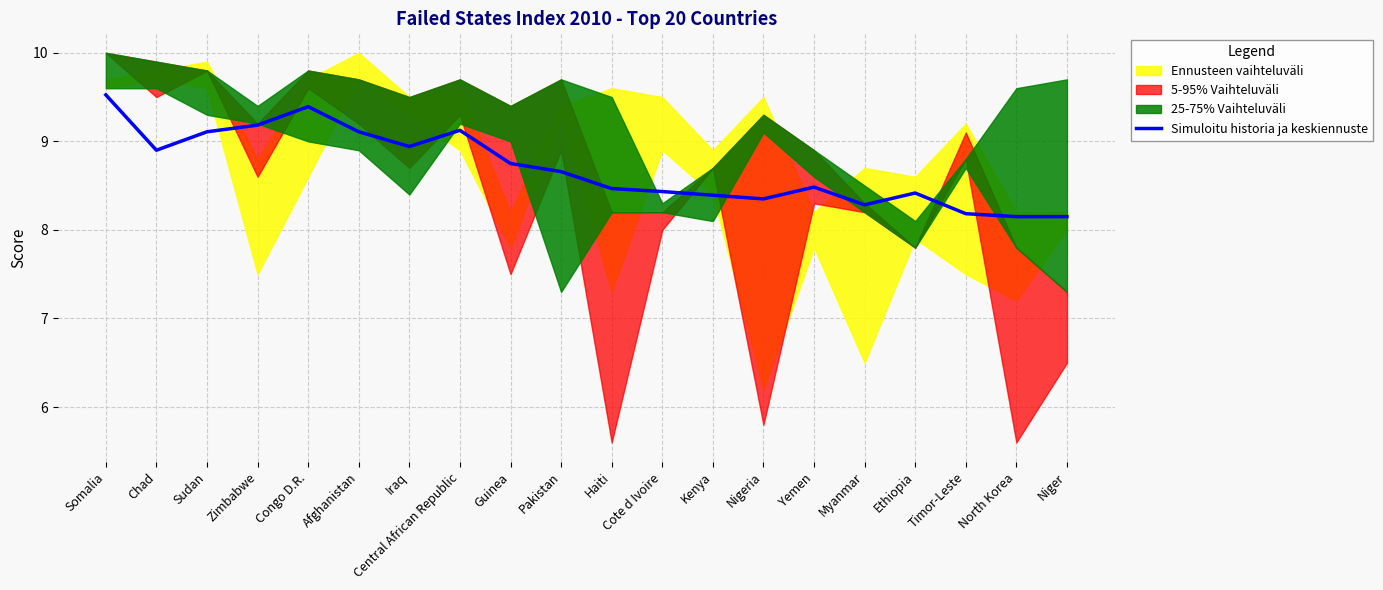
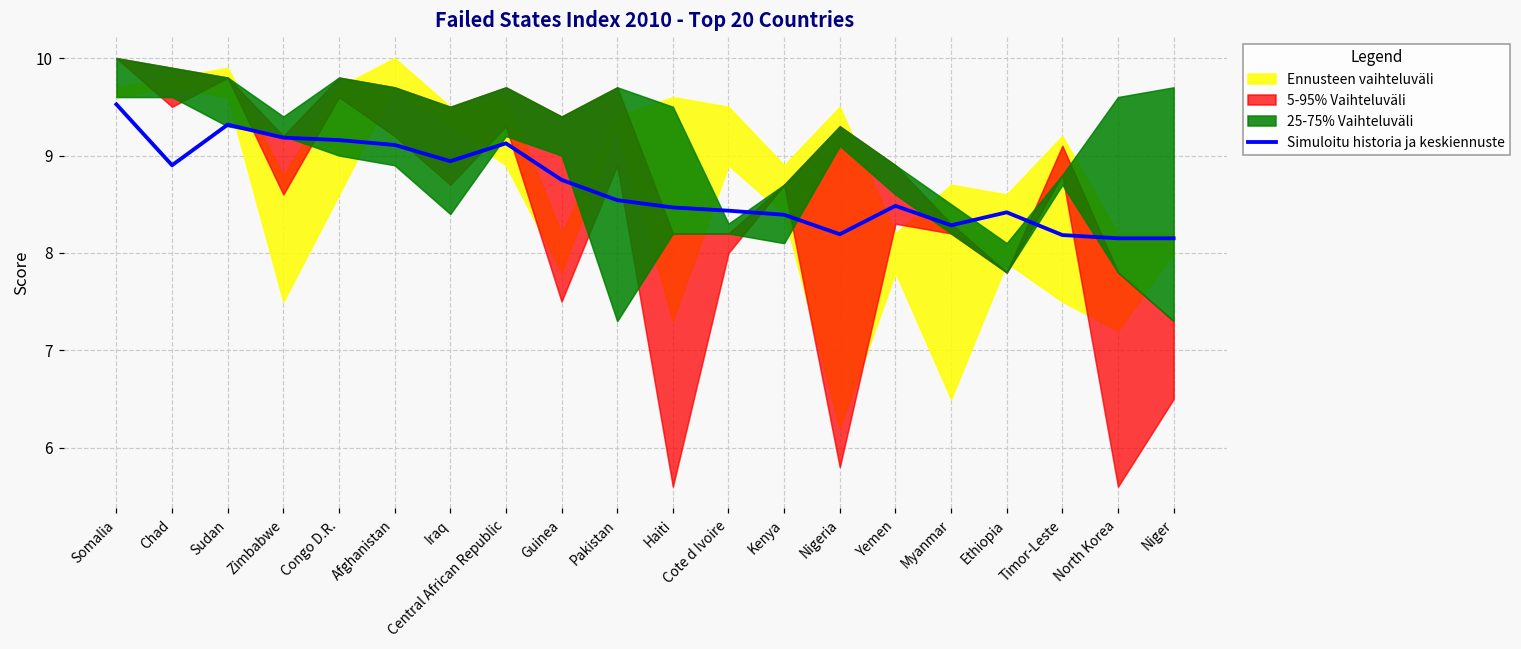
  {
    "Simuloitu historia ja keskiennuste": {
      "Somalia": 9.5,
      "Chad": 8.9,
-     "Sudan": 9.1,
-     "Congo D.R.": 9.4,
+     "Sudan": 9.3,
+     "Congo D.R.": 9.2,
      "Afghanistan": 9.1,
      "Iraq": 8.9,
      "Central African Republic": 9.1,
      "Guinea": 8.8,
-     "Pakistan": 8.7,
+     "Pakistan": 8.5,
      "Haiti": 8.5,
      "Cote d Ivoire": 8.4,
      "Kenya": 8.4,
-     "Nigeria": 8.4,
+     "Nigeria": 8.2,
      "Yemen": 8.5,
      "Ethiopia": 8.4,
      "Timor-Leste": 8.2,
      "North Korea": 8.2,
      "Niger": 8.2
    }
  }
